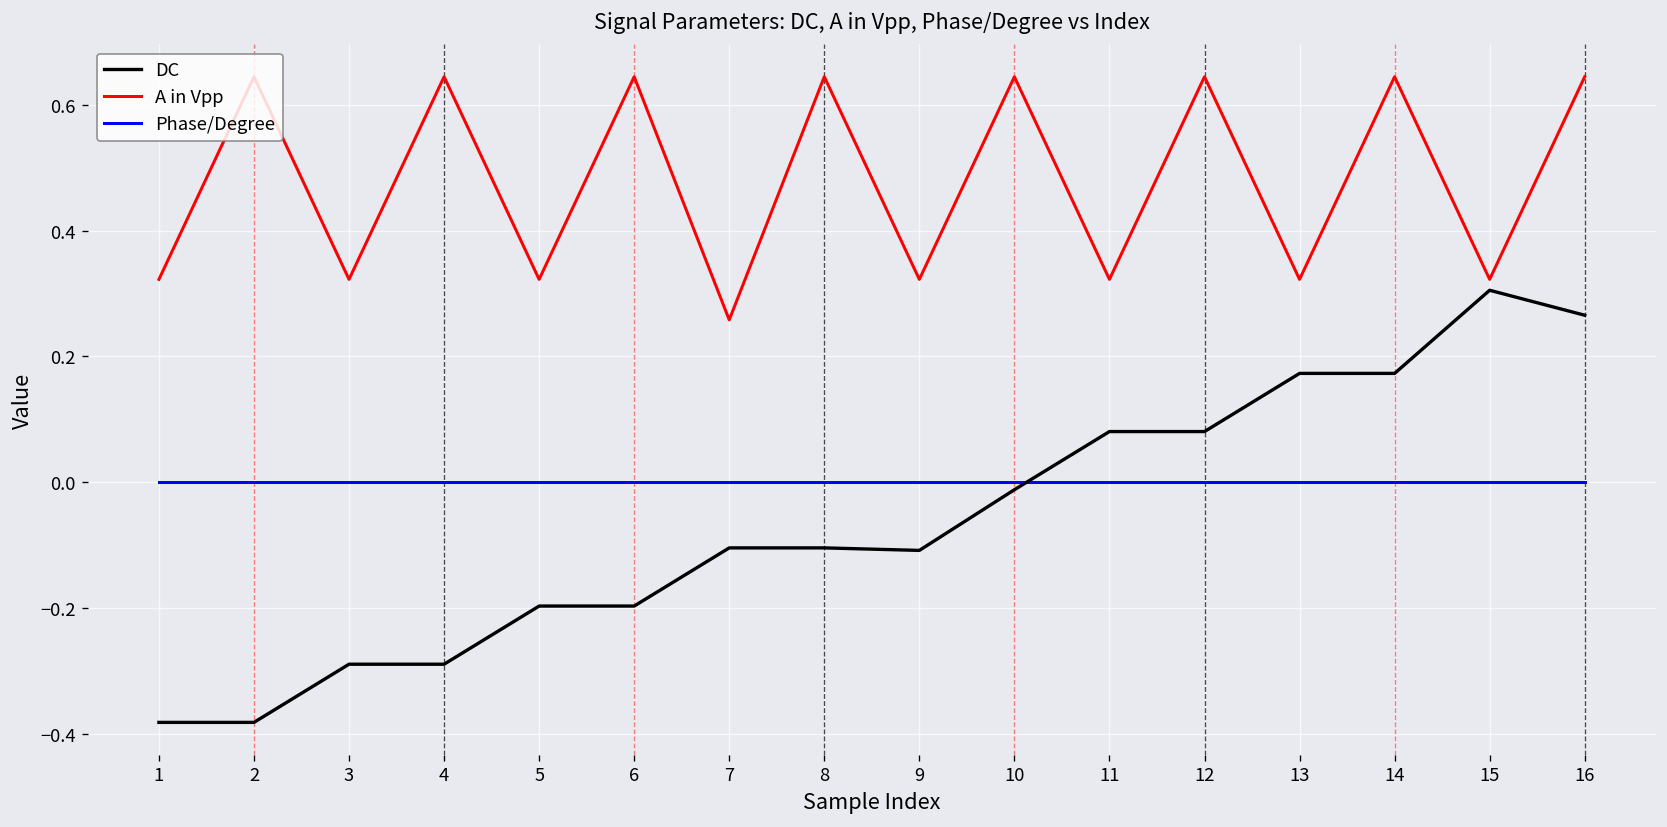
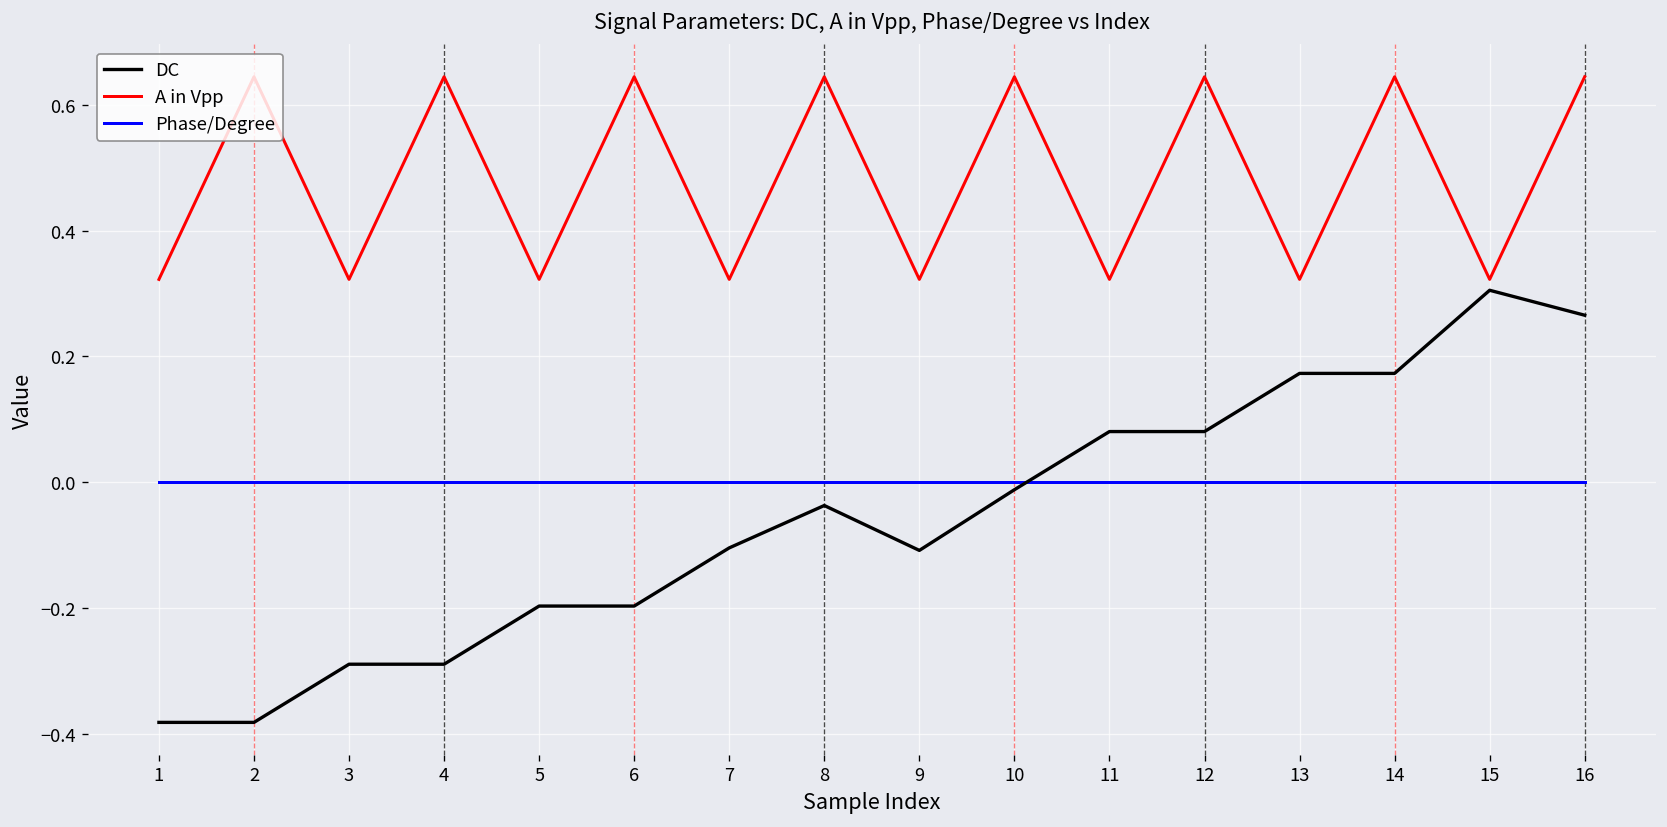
  {
    "DC": {
      "1": -0.38,
      "2": -0.38,
      "3": -0.29,
      "4": -0.29,
      "5": -0.20,
      "6": -0.20,
      "7": -0.10,
-     "8": -0.10,
+     "8": -0.04,
      "9": -0.11,
      "10": -0.01,
      "11": 0.08,
      "12": 0.08,
      "13": 0.17,
      "14": 0.17,
      "15": 0.31,
      "16": 0.27
    },
    "A in Vpp": {
      "1": 0.32,
      "3": 0.32,
      "4": 0.64,
      "5": 0.32,
      "6": 0.64,
-     "7": 0.26,
+     "7": 0.32,
      "8": 0.64,
      "9": 0.32,
      "10": 0.64,
      "11": 0.32,
      "12": 0.64,
      "13": 0.32,
      "14": 0.64,
      "15": 0.32,
      "16": 0.64
    },
    "Phase/Degree": {
      "1": 0.00,
      "2": 0.00,
      "3": 0.00,
      "4": 0.00,
      "5": 0.00,
      "6": 0.00,
      "7": 0.00,
      "8": 0.00,
      "9": 0.00,
      "10": 0.00,
      "11": 0.00,
      "12": 0.00,
      "13": 0.00,
      "14": 0.00,
      "15": 0.00,
      "16": 0.00
    }
  }
